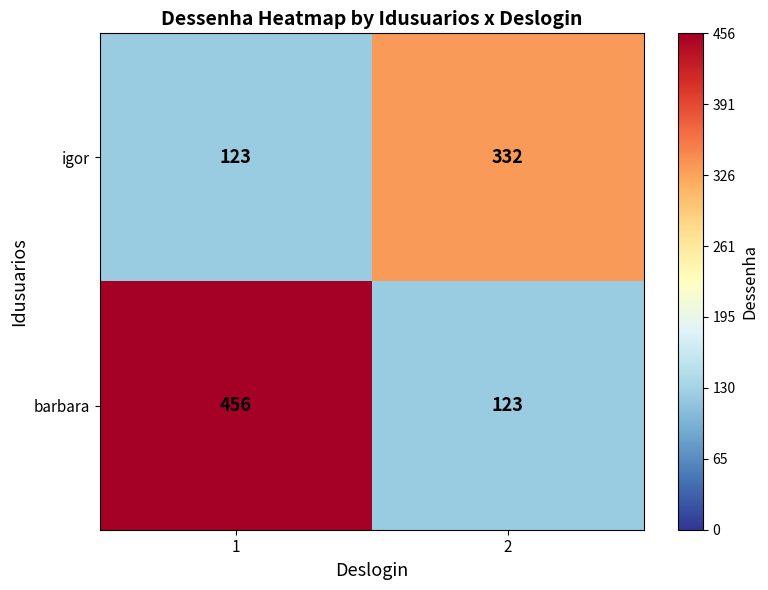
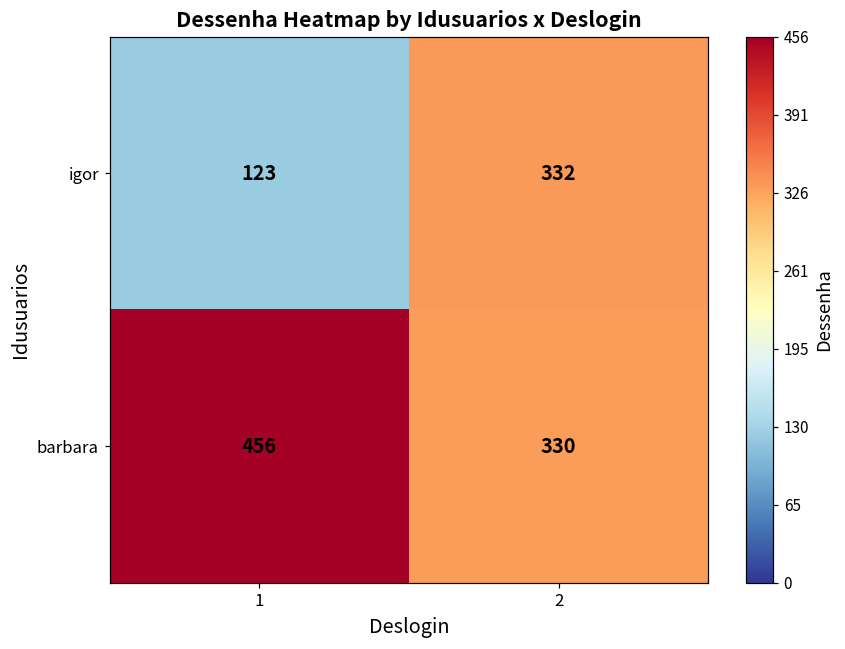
  {
    "igor": {
      "1": 123,
      "2": 332
    },
    "barbara": {
      "1": 456,
-     "2": 123
+     "2": 330
    }
  }
